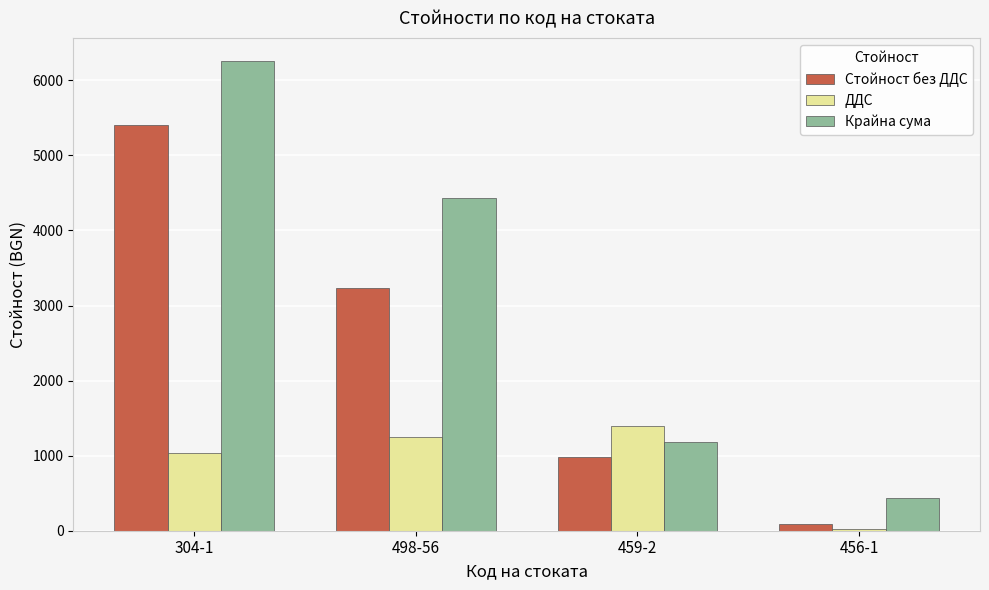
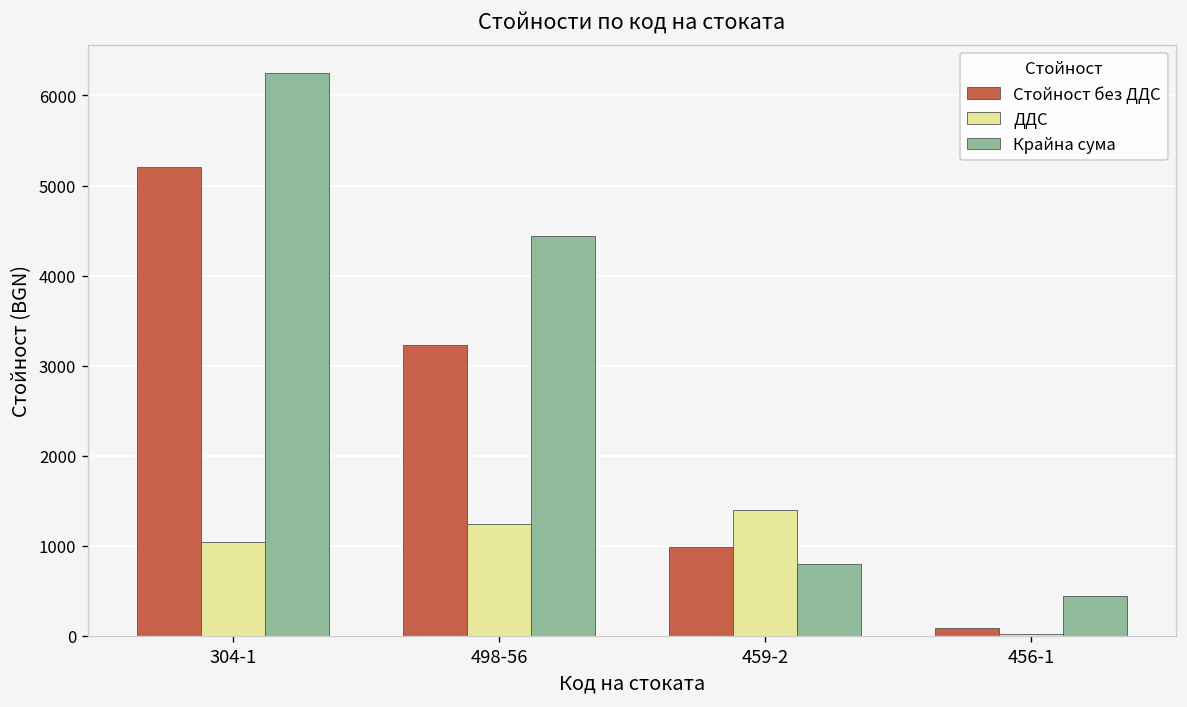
  {
    "Стойност без ДДС": {
-     "304-1": 5400,
+     "304-1": 5200,
      "498-56": 3200,
      "459-2": 1000,
      "456-1": 100
    },
    "ДДС": {
      "304-1": 1000,
      "498-56": 1200,
      "459-2": 1400
    },
    "Крайна сума": {
      "304-1": 6300,
      "498-56": 4400,
-     "459-2": 1200,
+     "459-2": 800,
      "456-1": 400
    }
  }
